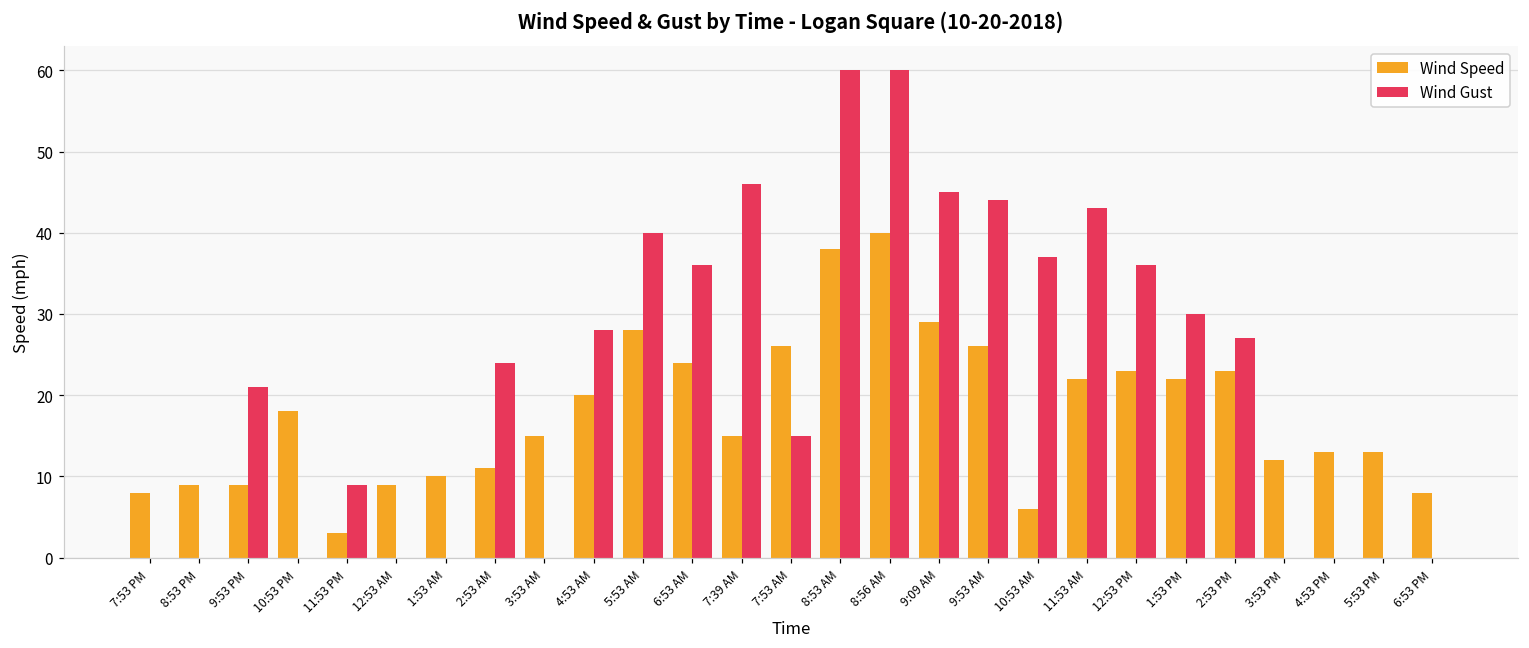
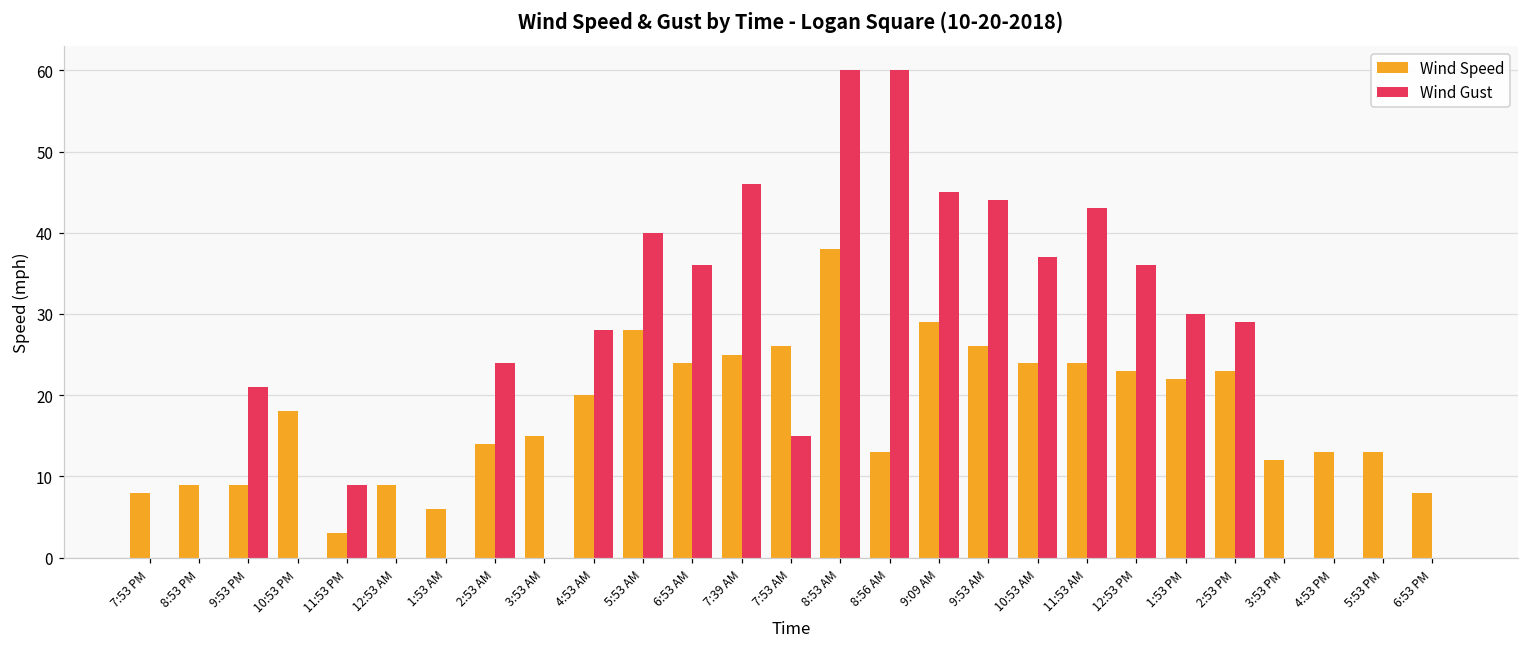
  {
    "Wind Speed": {
      "7:53 PM": 8,
      "8:53 PM": 9,
      "9:53 PM": 9,
      "10:53 PM": 18,
      "11:53 PM": 3,
      "12:53 AM": 9,
-     "1:53 AM": 10,
-     "2:53 AM": 11,
+     "1:53 AM": 6,
+     "2:53 AM": 14,
      "3:53 AM": 15,
      "4:53 AM": 20,
      "5:53 AM": 28,
      "6:53 AM": 24,
-     "7:39 AM": 15,
+     "7:39 AM": 25,
      "7:53 AM": 26,
      "8:53 AM": 38,
-     "8:56 AM": 40,
+     "8:56 AM": 13,
      "9:09 AM": 29,
      "9:53 AM": 26,
-     "10:53 AM": 6,
-     "11:53 AM": 22,
+     "10:53 AM": 24,
+     "11:53 AM": 24,
      "12:53 PM": 23,
      "1:53 PM": 22,
      "2:53 PM": 23,
      "3:53 PM": 12,
      "4:53 PM": 13,
      "5:53 PM": 13,
      "6:53 PM": 8
    },
    "Wind Gust": {
      "7:53 PM": 0,
      "8:53 PM": 0,
      "9:53 PM": 21,
      "10:53 PM": 0,
      "11:53 PM": 9,
      "12:53 AM": 0,
      "1:53 AM": 0,
      "2:53 AM": 24,
      "3:53 AM": 0,
      "4:53 AM": 28,
      "5:53 AM": 40,
      "6:53 AM": 36,
      "7:39 AM": 46,
      "7:53 AM": 15,
      "8:53 AM": 60,
      "8:56 AM": 60,
      "9:09 AM": 45,
      "9:53 AM": 44,
      "10:53 AM": 37,
      "11:53 AM": 43,
      "12:53 PM": 36,
      "1:53 PM": 30,
-     "2:53 PM": 27,
+     "2:53 PM": 29,
      "3:53 PM": 0,
      "4:53 PM": 0,
      "5:53 PM": 0,
      "6:53 PM": 0
    }
  }
